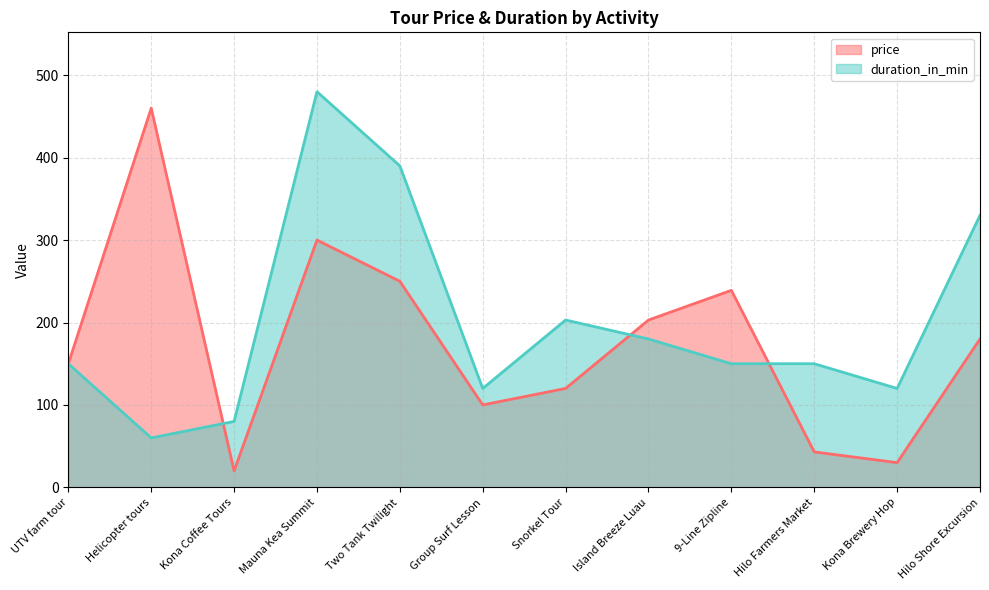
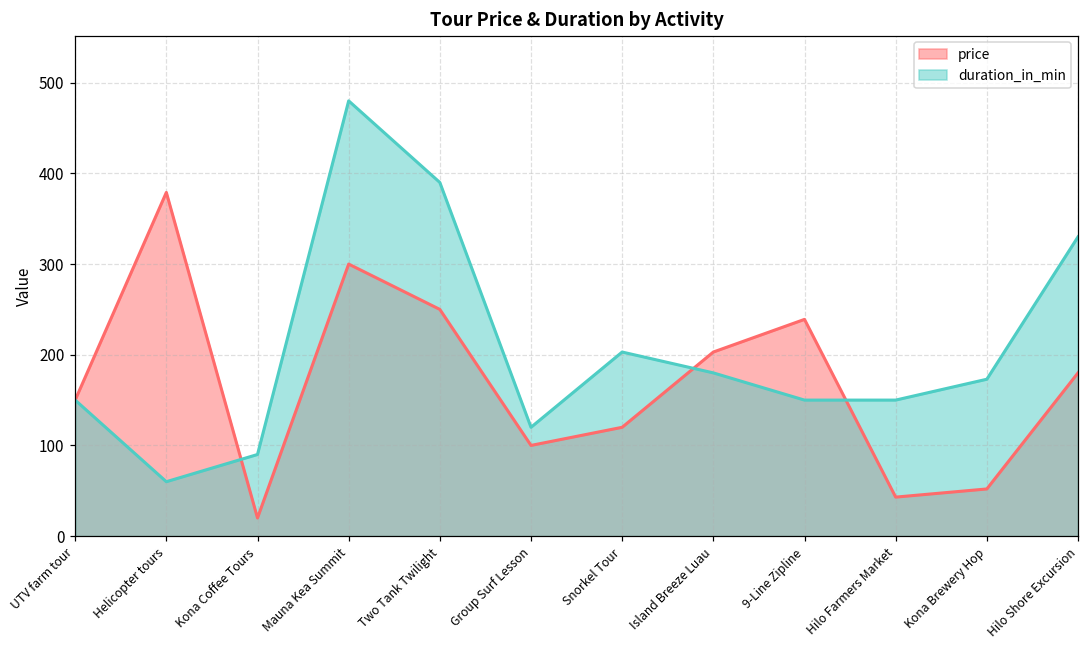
  {
    "price": {
-     "Helicopter tours": 460,
+     "Helicopter tours": 380,
      "Kona Coffee Tours": 20,
      "Mauna Kea Summit": 300,
      "Two Tank Twilight": 250,
      "Group Surf Lesson": 100,
      "Snorkel Tour": 120,
      "Island Breeze Luau": 200,
      "9-Line Zipline": 240,
      "Hilo Farmers Market": 40,
-     "Kona Brewery Hop": 30,
+     "Kona Brewery Hop": 50,
      "Hilo Shore Excursion": 180
    },
    "duration_in_min": {
      "Helicopter tours": 60,
-     "Kona Coffee Tours": 80,
+     "Kona Coffee Tours": 90,
      "Mauna Kea Summit": 480,
      "Two Tank Twilight": 390,
      "Group Surf Lesson": 120,
      "Snorkel Tour": 200,
      "Island Breeze Luau": 180,
      "9-Line Zipline": 150,
      "Hilo Farmers Market": 150,
-     "Kona Brewery Hop": 120,
+     "Kona Brewery Hop": 170,
      "Hilo Shore Excursion": 330
    }
  }
